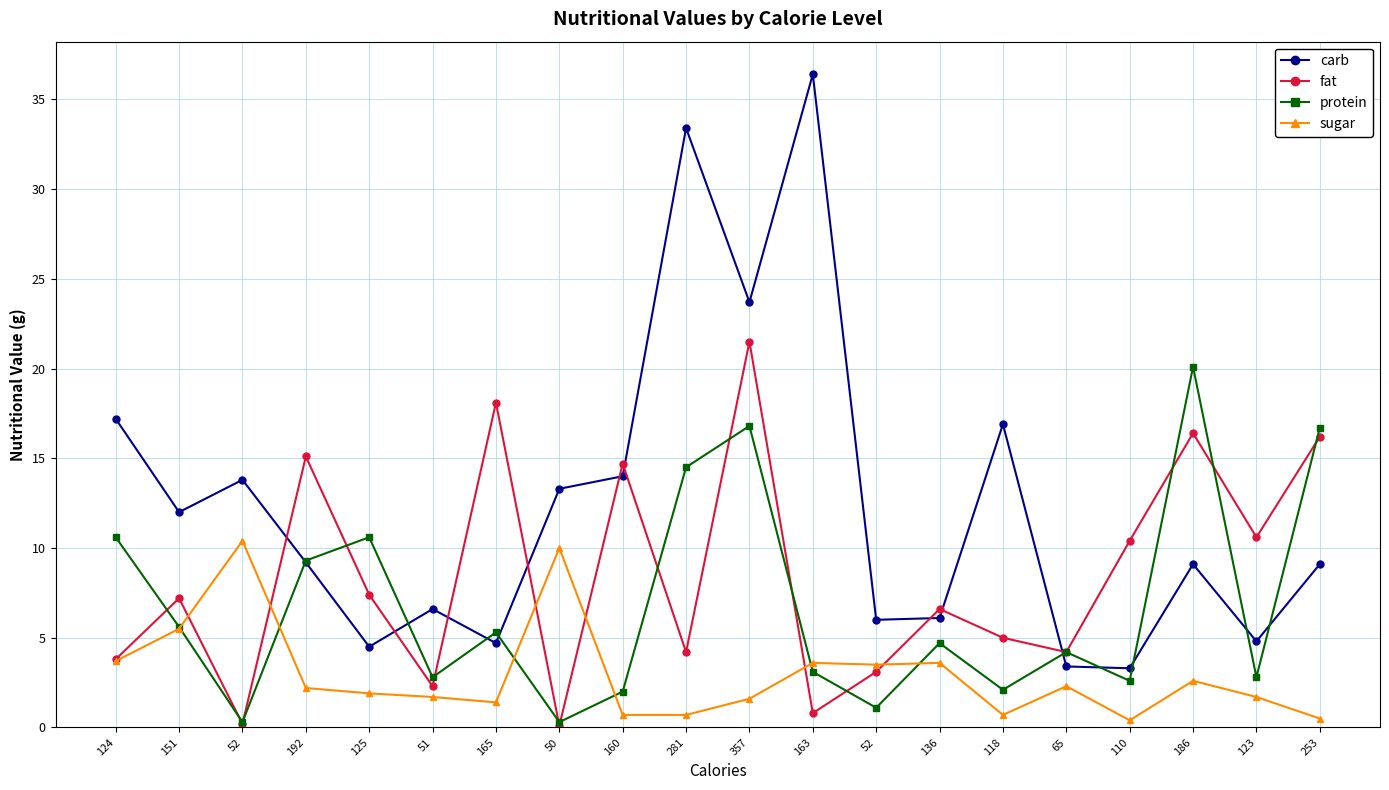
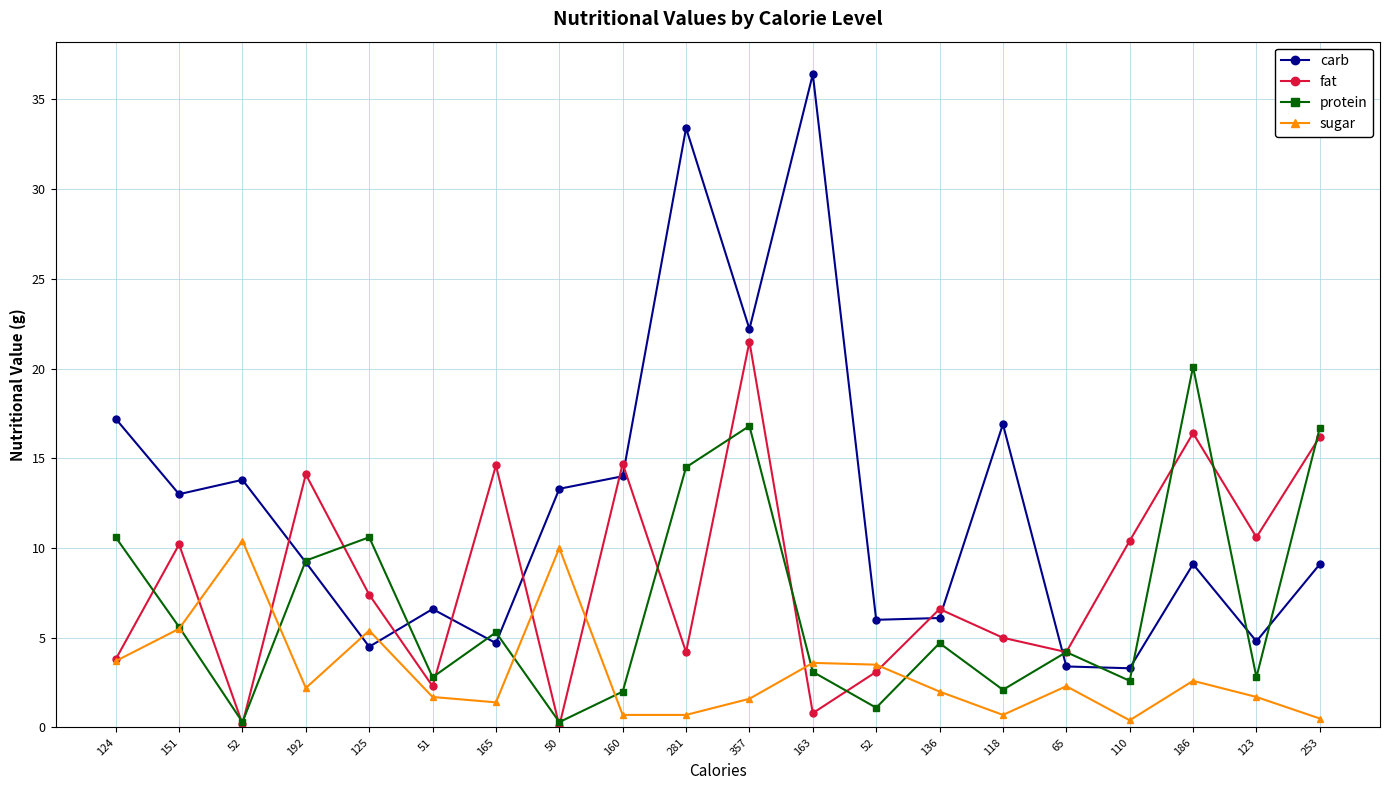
  {
    "carb": {
      "124": 17.2,
-     "151": 12,
+     "151": 13,
      "125": 4.5,
      "51": 6.6,
      "165": 4.7,
      "50": 13.3,
      "160": 14.0,
      "281": 33.4,
-     "357": 23.7,
+     "357": 22.2,
      "163": 36.4,
      "136": 6.1,
      "118": 16.9,
      "65": 3.4,
      "110": 3.3,
      "186": 9.1,
      "123": 4.8,
      "253": 9.1
    },
    "fat": {
-     "151": 7.2,
-     "192": 15.1,
+     "151": 10.2,
+     "192": 14.1,
      "125": 7.4,
      "51": 2.3,
-     "165": 18.1,
+     "165": 14.6,
      "50": 0.1,
      "160": 14.7,
      "281": 4.2,
      "357": 21.5,
      "163": 0.8,
      "136": 6.6,
      "118": 5.0,
      "110": 10.4,
      "186": 16.4,
      "123": 10.6,
      "253": 16.2
    },
    "protein": {
      "124": 10.6,
      "125": 10.6,
      "51": 2.8,
      "165": 5.3,
      "50": 0.3,
      "160": 2.0,
      "281": 14.5,
      "357": 16.8,
      "163": 3.1,
      "136": 4.7,
      "118": 2.1,
      "110": 2.6,
      "186": 20.1,
      "123": 2.8,
      "253": 16.7
    },
    "sugar": {
      "192": 2.2,
-     "125": 1.9,
+     "125": 5.4,
      "51": 1.7,
      "165": 1.4,
      "50": 10.0,
      "160": 0.7,
      "281": 0.7,
      "357": 1.6,
      "163": 3.6,
-     "136": 3.6,
+     "136": 2.0,
      "118": 0.7,
      "65": 2.3,
      "110": 0.4,
      "186": 2.6,
      "123": 1.7,
      "253": 0.5
    }
  }
